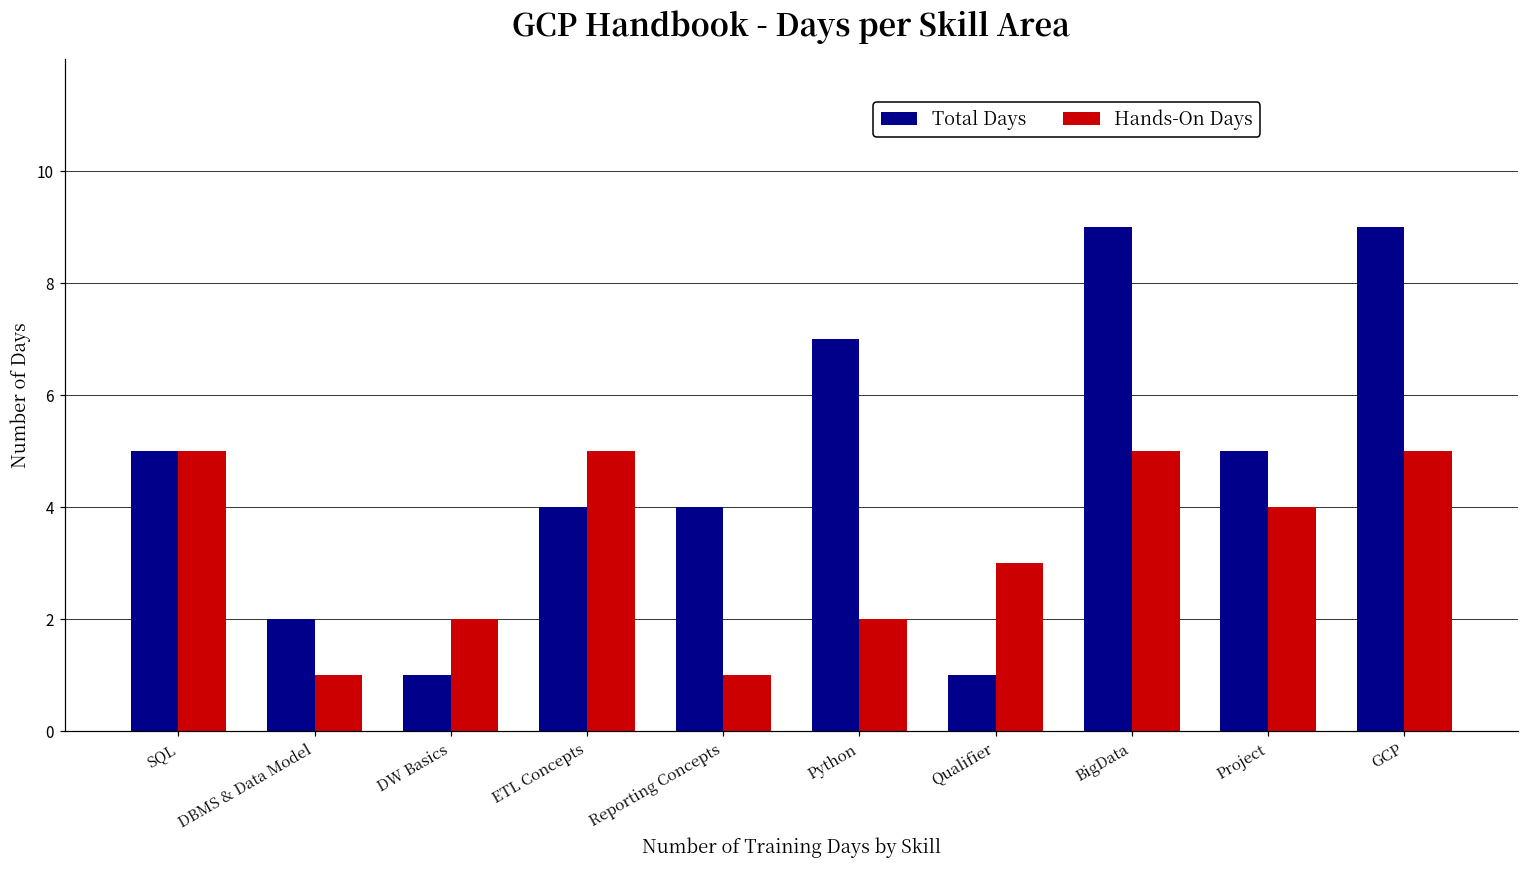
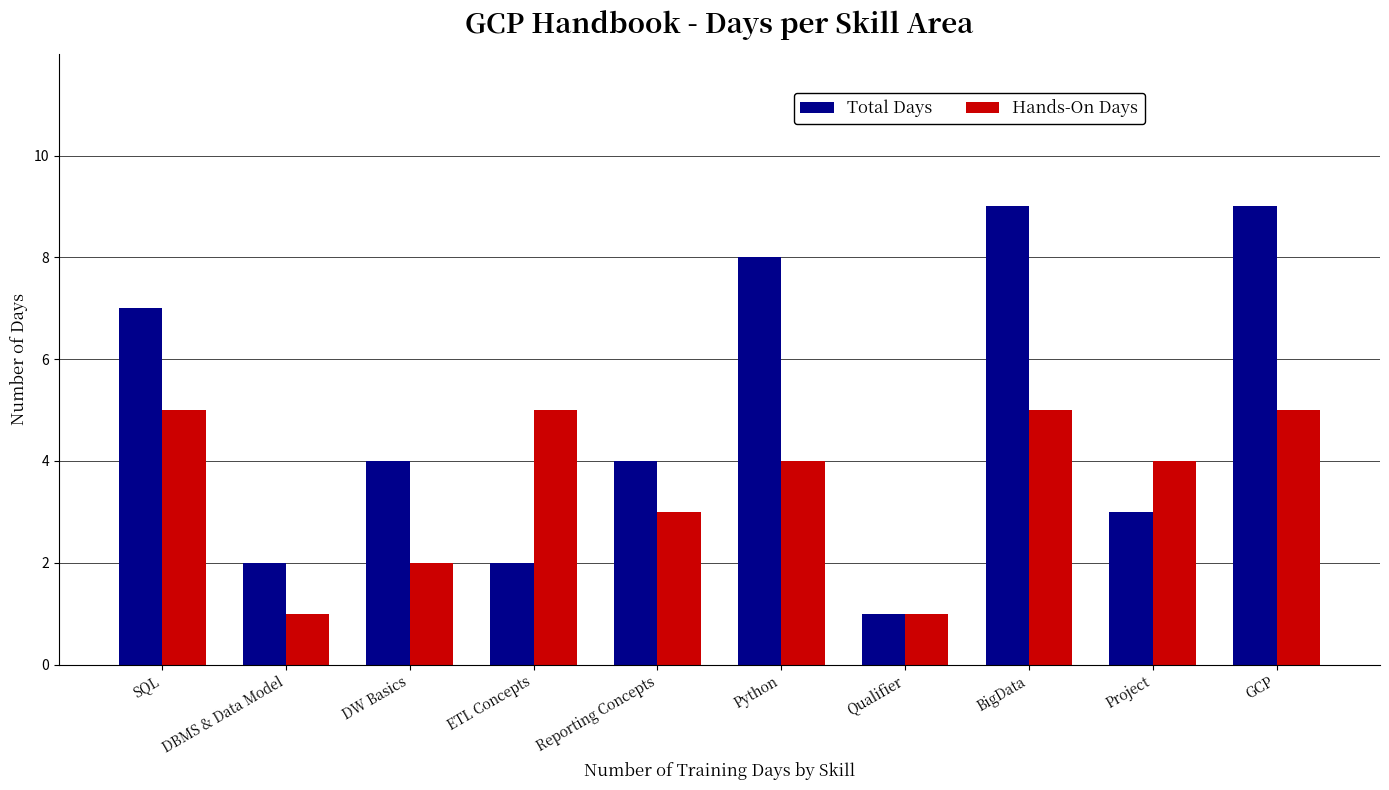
  {
    "Total Days": {
-     "SQL": 5,
+     "SQL": 7,
      "DBMS & Data Model": 2,
-     "DW Basics": 1,
-     "ETL Concepts": 4,
+     "DW Basics": 4,
+     "ETL Concepts": 2,
      "Reporting Concepts": 4,
-     "Python": 7,
+     "Python": 8,
      "Qualifier": 1,
      "BigData": 9,
-     "Project": 5,
+     "Project": 3,
      "GCP": 9
    },
    "Hands-On Days": {
      "SQL": 5,
      "DBMS & Data Model": 1,
      "DW Basics": 2,
      "ETL Concepts": 5,
-     "Reporting Concepts": 1,
-     "Python": 2,
-     "Qualifier": 3,
+     "Reporting Concepts": 3,
+     "Python": 4,
+     "Qualifier": 1,
      "BigData": 5,
      "Project": 4,
      "GCP": 5
    }
  }
